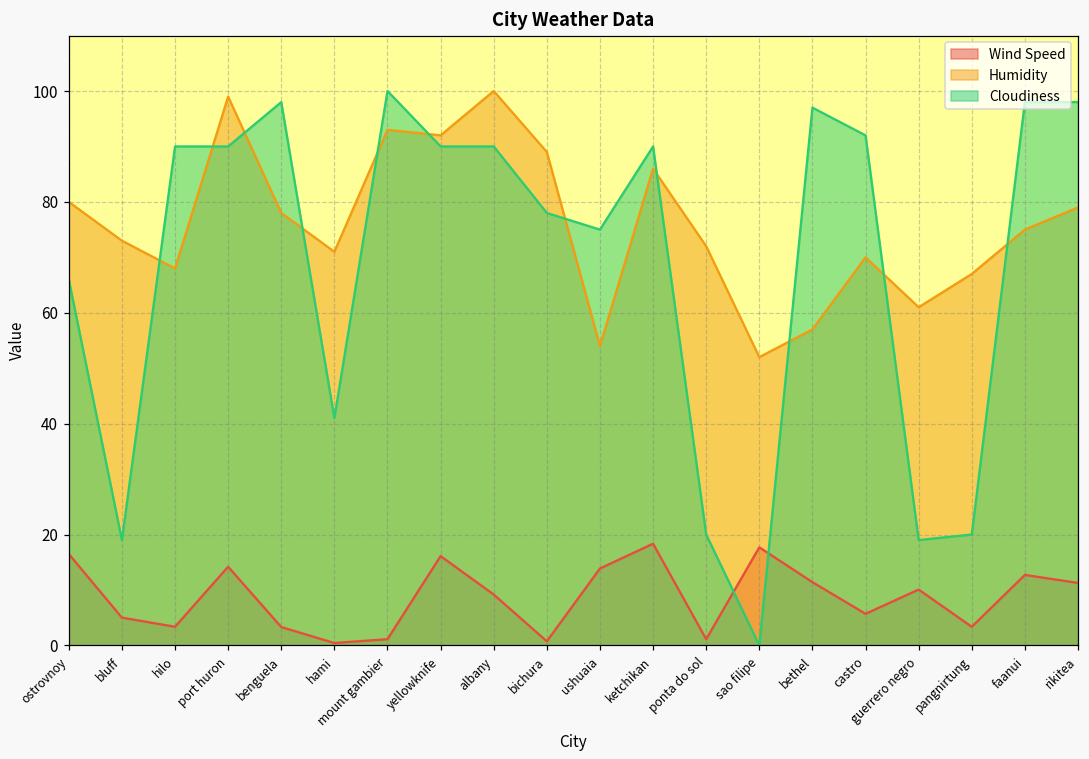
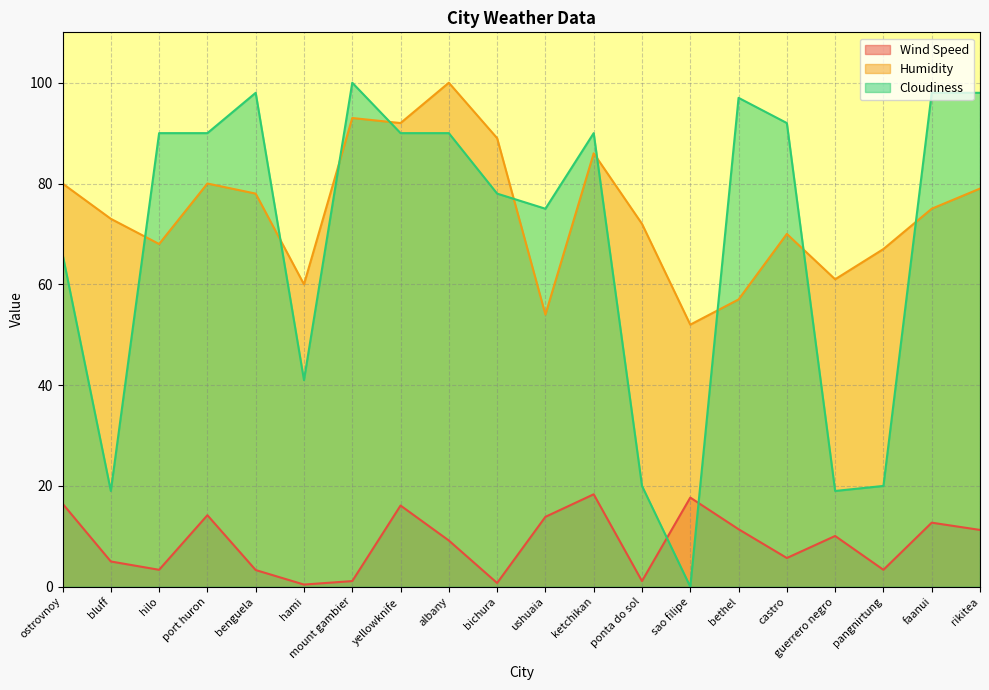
  {
    "Wind Speed": {
      "ostrovnoy": 16,
      "bluff": 5,
      "hilo": 3,
      "port huron": 14,
      "benguela": 3,
      "hami": 0,
      "mount gambier": 1,
      "yellowknife": 16,
      "albany": 9,
      "bichura": 1,
      "ushuaia": 14,
      "ketchikan": 18,
      "ponta do sol": 1,
      "sao filipe": 18,
      "bethel": 11,
      "castro": 6,
      "guerrero negro": 10,
      "pangnirtung": 3,
      "faanui": 13,
      "rikitea": 11
    },
    "Humidity": {
      "ostrovnoy": 80,
      "bluff": 73,
      "hilo": 68,
-     "port huron": 99,
+     "port huron": 80,
      "benguela": 78,
-     "hami": 71,
+     "hami": 60,
      "mount gambier": 93,
      "yellowknife": 92,
      "albany": 100,
      "bichura": 89,
      "ushuaia": 54,
      "ketchikan": 86,
      "ponta do sol": 72,
      "sao filipe": 52,
      "bethel": 57,
      "castro": 70,
      "guerrero negro": 61,
      "pangnirtung": 67,
      "faanui": 75,
      "rikitea": 79
    },
    "Cloudiness": {
      "ostrovnoy": 66,
      "bluff": 19,
      "hilo": 90,
      "port huron": 90,
      "benguela": 98,
      "hami": 41,
      "mount gambier": 100,
      "yellowknife": 90,
      "albany": 90,
      "bichura": 78,
      "ushuaia": 75,
      "ketchikan": 90,
      "ponta do sol": 20,
      "sao filipe": 0,
      "bethel": 97,
      "castro": 92,
      "guerrero negro": 19,
      "pangnirtung": 20,
      "rikitea": 98
    }
  }
